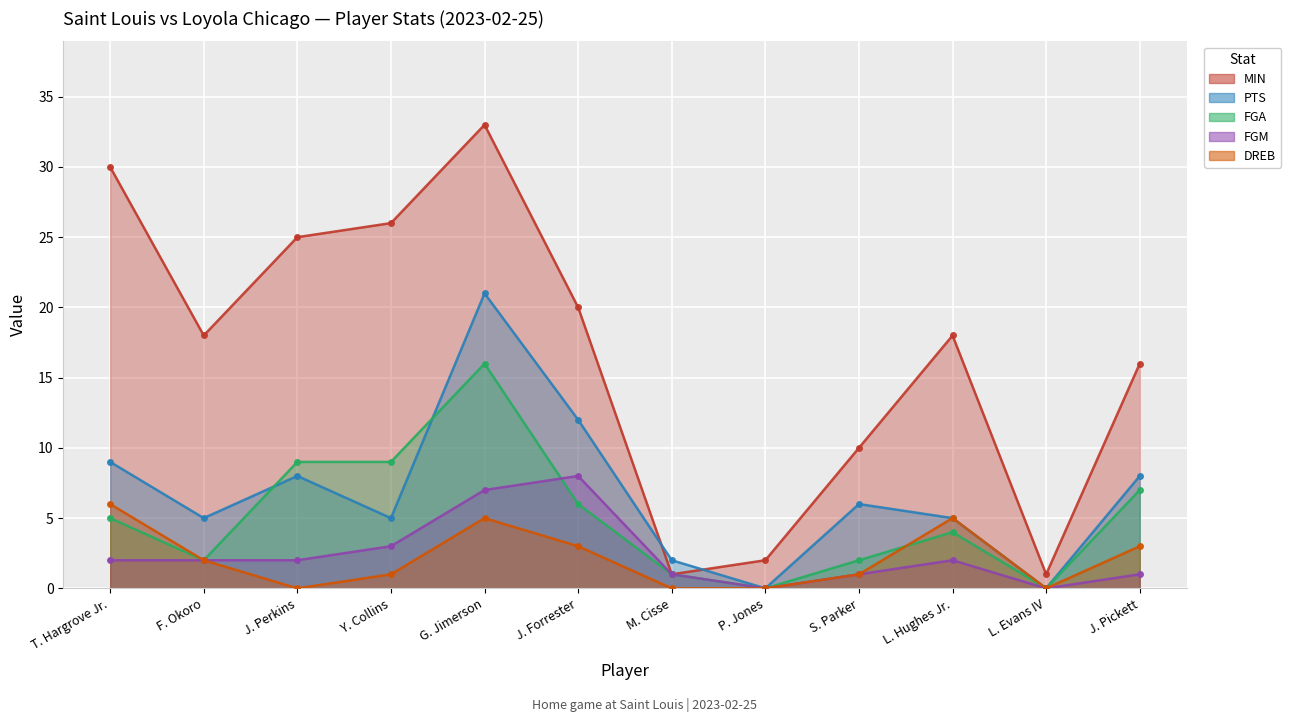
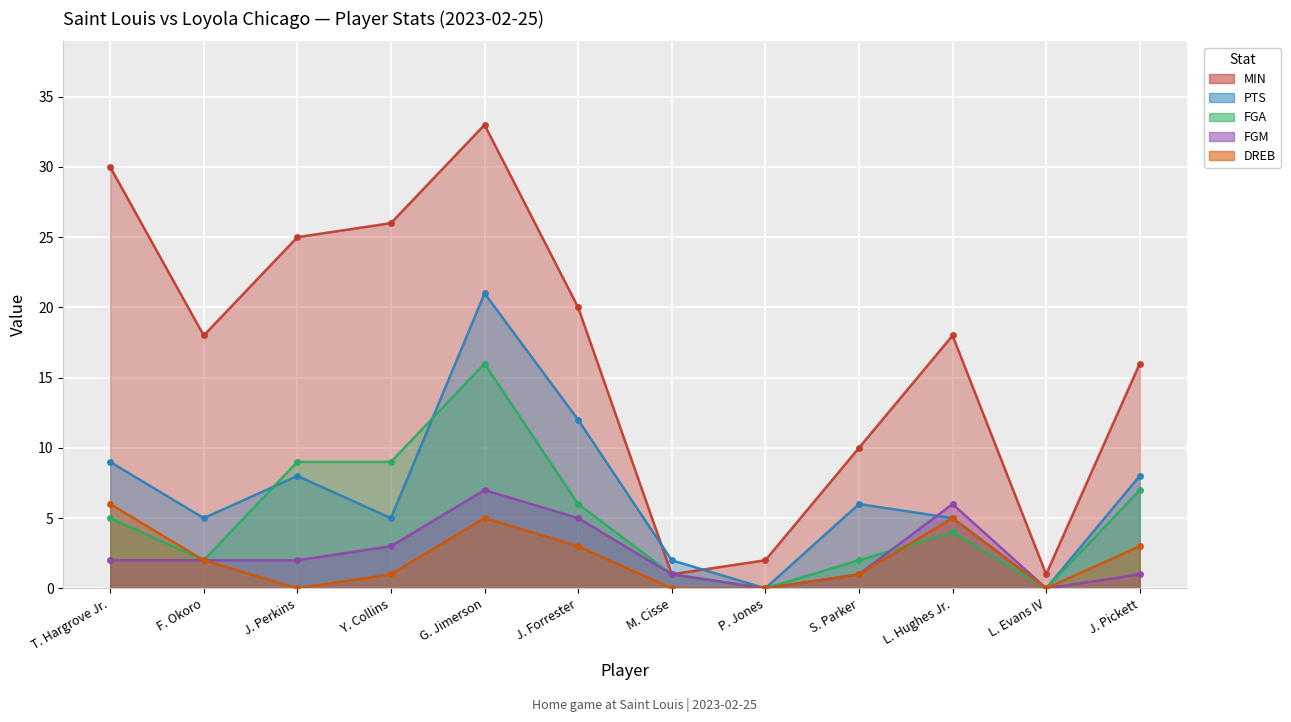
  {
    "FGM": {
      "T. Hargrove Jr.": 2,
      "J. Perkins": 2,
      "Y. Collins": 3,
      "G. Jimerson": 7,
-     "J. Forrester": 8,
-     "L. Hughes Jr.": 2,
+     "J. Forrester": 5,
+     "L. Hughes Jr.": 6,
      "J. Pickett": 1
    }
  }
